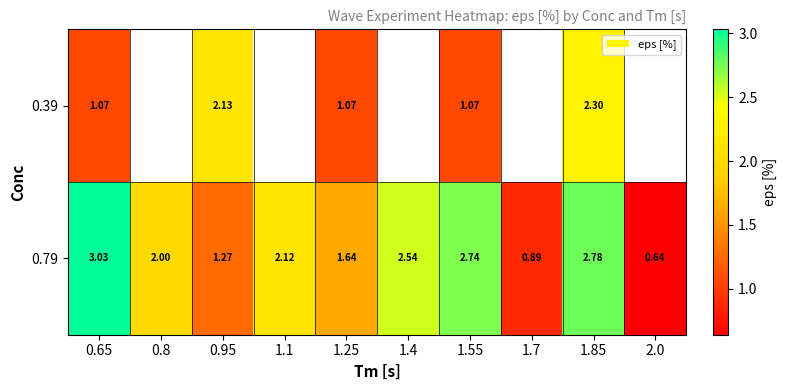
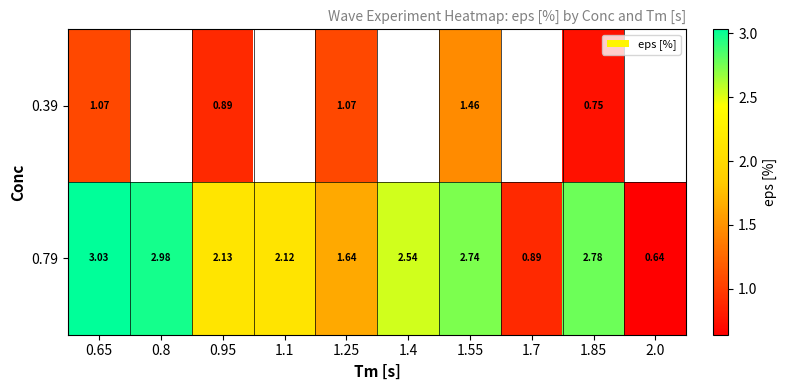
  {
    "0.39": {
      "0.65": 1.07,
-     "0.95": 2.13,
+     "0.95": 0.89,
      "1.25": 1.07,
-     "1.55": 1.07,
-     "1.85": 2.30
+     "1.55": 1.46,
+     "1.85": 0.75
    },
    "0.79": {
      "0.65": 3.03,
-     "0.8": 2.00,
-     "0.95": 1.27,
+     "0.8": 2.98,
+     "0.95": 2.13,
      "1.1": 2.12,
      "1.25": 1.64,
      "1.4": 2.54,
      "1.55": 2.74,
      "1.7": 0.89,
      "1.85": 2.78,
      "2.0": 0.64
    }
  }
